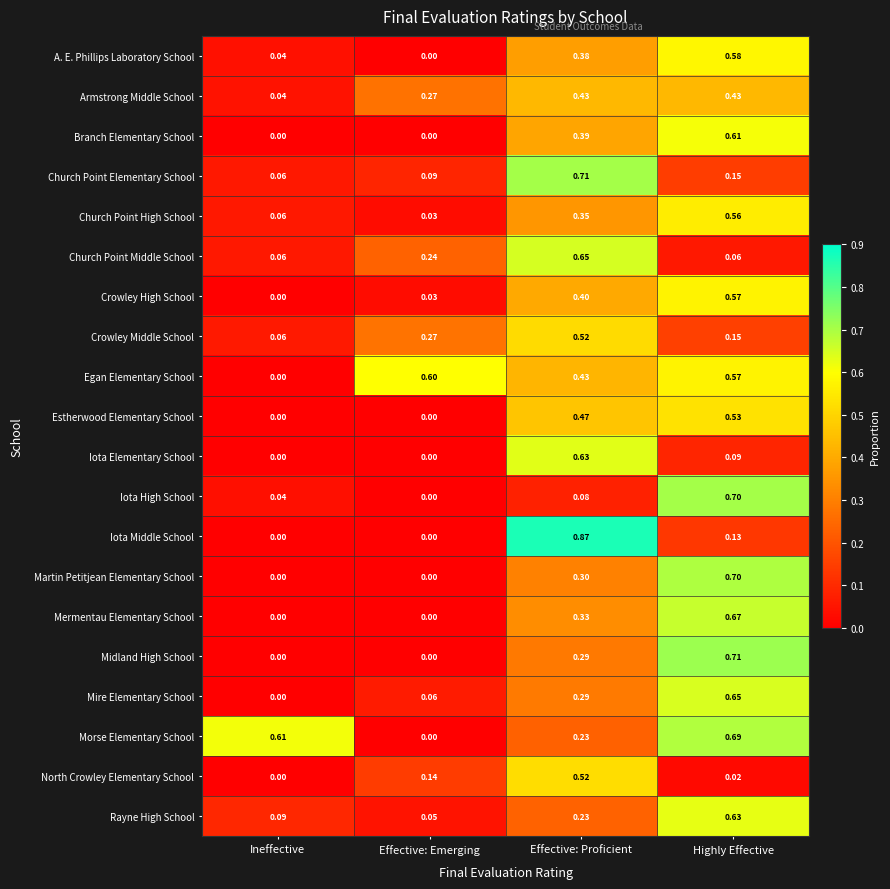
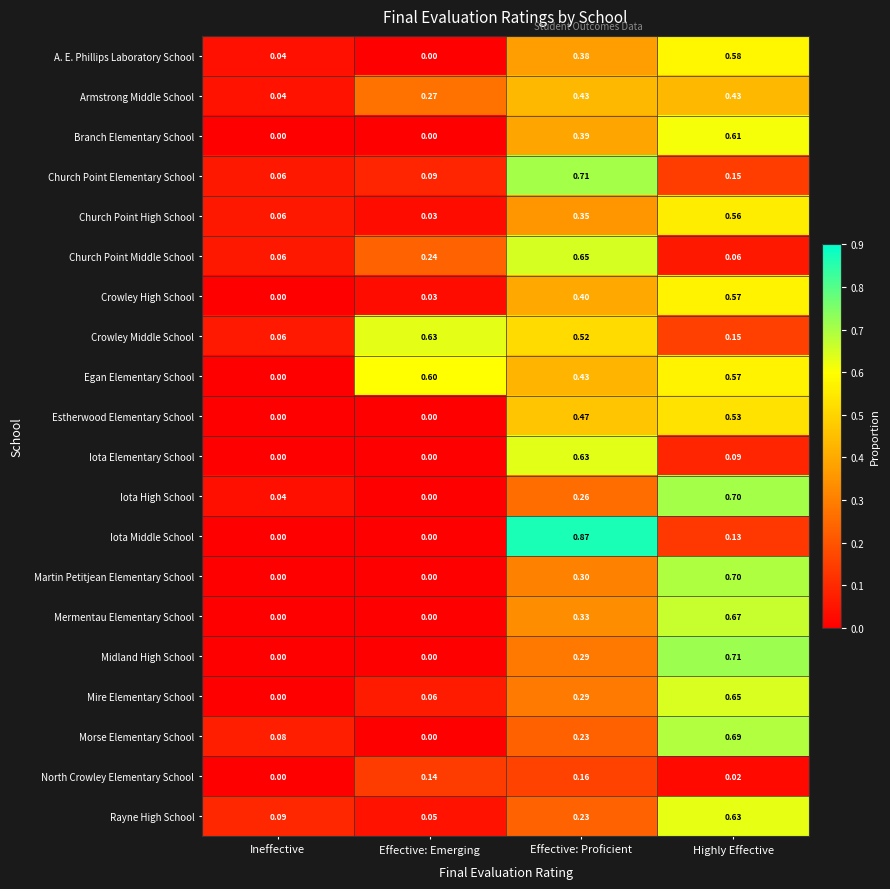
  {
    "A. E. Phillips Laboratory School": {
      "Ineffective": 0.04,
      "Effective: Emerging": 0.00,
      "Effective: Proficient": 0.38,
      "Highly Effective": 0.58
    },
    "Armstrong Middle School": {
      "Ineffective": 0.04,
      "Effective: Emerging": 0.27,
      "Effective: Proficient": 0.43,
      "Highly Effective": 0.43
    },
    "Branch Elementary School": {
      "Ineffective": 0.00,
      "Effective: Emerging": 0.00,
      "Effective: Proficient": 0.39,
      "Highly Effective": 0.61
    },
    "Church Point Elementary School": {
      "Ineffective": 0.06,
      "Effective: Emerging": 0.09,
      "Effective: Proficient": 0.71,
      "Highly Effective": 0.15
    },
    "Church Point High School": {
      "Ineffective": 0.06,
      "Effective: Emerging": 0.03,
      "Effective: Proficient": 0.35,
      "Highly Effective": 0.56
    },
    "Church Point Middle School": {
      "Ineffective": 0.06,
      "Effective: Emerging": 0.24,
      "Effective: Proficient": 0.65,
      "Highly Effective": 0.06
    },
    "Crowley High School": {
      "Ineffective": 0.00,
      "Effective: Emerging": 0.03,
      "Effective: Proficient": 0.40,
      "Highly Effective": 0.57
    },
    "Crowley Middle School": {
      "Ineffective": 0.06,
-     "Effective: Emerging": 0.27,
+     "Effective: Emerging": 0.63,
      "Effective: Proficient": 0.52,
      "Highly Effective": 0.15
    },
    "Egan Elementary School": {
      "Ineffective": 0.00,
      "Effective: Emerging": 0.60,
      "Effective: Proficient": 0.43,
      "Highly Effective": 0.57
    },
    "Estherwood Elementary School": {
      "Ineffective": 0.00,
      "Effective: Emerging": 0.00,
      "Effective: Proficient": 0.47,
      "Highly Effective": 0.53
    },
    "Iota Elementary School": {
      "Ineffective": 0.00,
      "Effective: Emerging": 0.00,
      "Effective: Proficient": 0.63,
      "Highly Effective": 0.09
    },
    "Iota High School": {
      "Ineffective": 0.04,
      "Effective: Emerging": 0.00,
-     "Effective: Proficient": 0.08,
+     "Effective: Proficient": 0.26,
      "Highly Effective": 0.70
    },
    "Iota Middle School": {
      "Ineffective": 0.00,
      "Effective: Emerging": 0.00,
      "Effective: Proficient": 0.87,
      "Highly Effective": 0.13
    },
    "Martin Petitjean Elementary School": {
      "Ineffective": 0.00,
      "Effective: Emerging": 0.00,
      "Effective: Proficient": 0.30,
      "Highly Effective": 0.70
    },
    "Mermentau Elementary School": {
      "Ineffective": 0.00,
      "Effective: Emerging": 0.00,
      "Effective: Proficient": 0.33,
      "Highly Effective": 0.67
    },
    "Midland High School": {
      "Ineffective": 0.00,
      "Effective: Emerging": 0.00,
      "Effective: Proficient": 0.29,
      "Highly Effective": 0.71
    },
    "Mire Elementary School": {
      "Ineffective": 0.00,
      "Effective: Emerging": 0.06,
      "Effective: Proficient": 0.29,
      "Highly Effective": 0.65
    },
    "Morse Elementary School": {
-     "Ineffective": 0.61,
+     "Ineffective": 0.08,
      "Effective: Emerging": 0.00,
      "Effective: Proficient": 0.23,
      "Highly Effective": 0.69
    },
    "North Crowley Elementary School": {
      "Ineffective": 0.00,
      "Effective: Emerging": 0.14,
-     "Effective: Proficient": 0.52,
+     "Effective: Proficient": 0.16,
      "Highly Effective": 0.02
    },
    "Rayne High School": {
      "Ineffective": 0.09,
      "Effective: Emerging": 0.05,
      "Effective: Proficient": 0.23,
      "Highly Effective": 0.63
    }
  }
